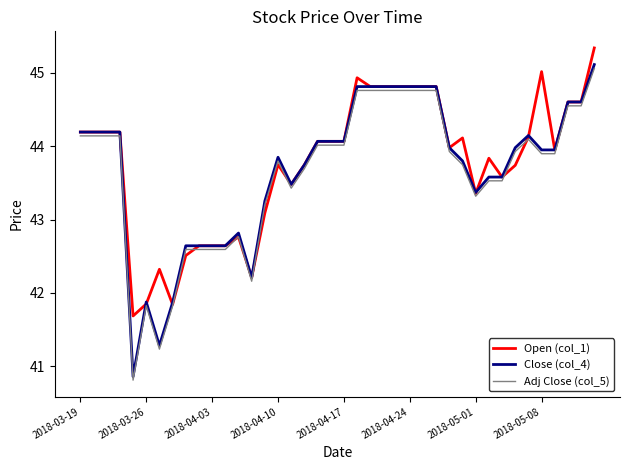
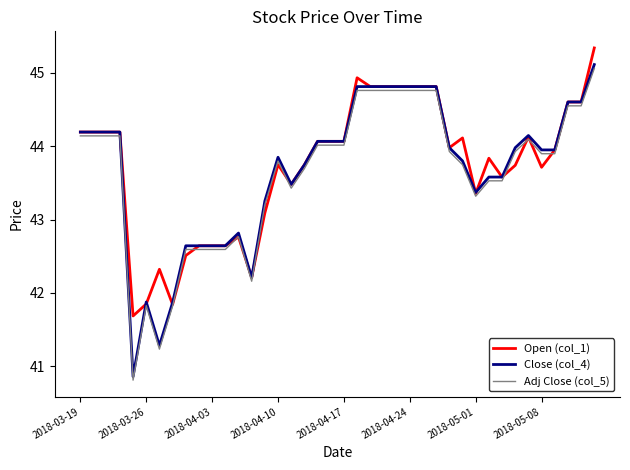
  {
    "Open (col_1)": {
      "2018-04-10": 43.8,
-     "2018-05-08": 45.0
+     "2018-05-08": 43.7
    },
    "Close (col_4)": {
      "2018-04-10": 43.8,
      "2018-05-08": 44.0
    },
    "Adj Close (col_5)": {
      "2018-03-19": 44.1,
      "2018-04-03": 42.6,
      "2018-04-10": 43.8,
      "2018-04-17": 44.0,
      "2018-04-24": 44.8,
      "2018-05-01": 43.3,
      "2018-05-08": 43.9
    }
  }
